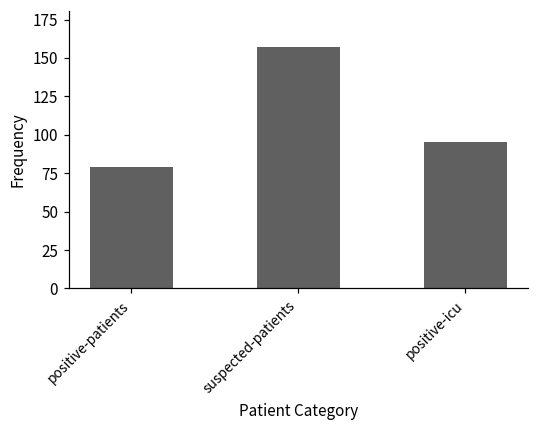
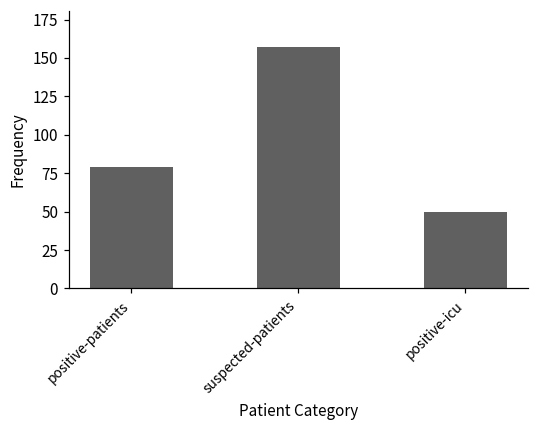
  {
    "positive-patients": 79,
    "suspected-patients": 157,
-   "positive-icu": 95
+   "positive-icu": 50
  }
